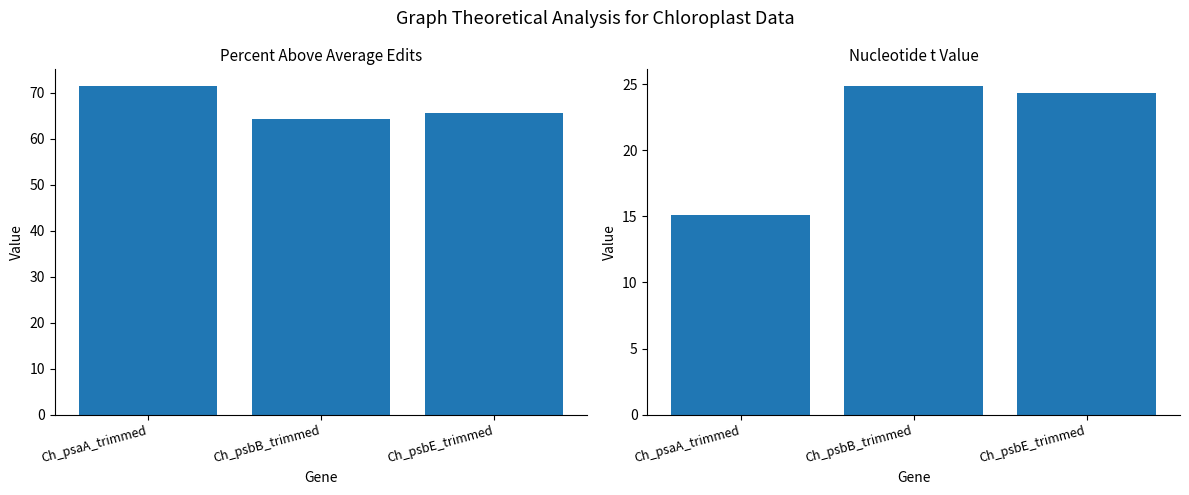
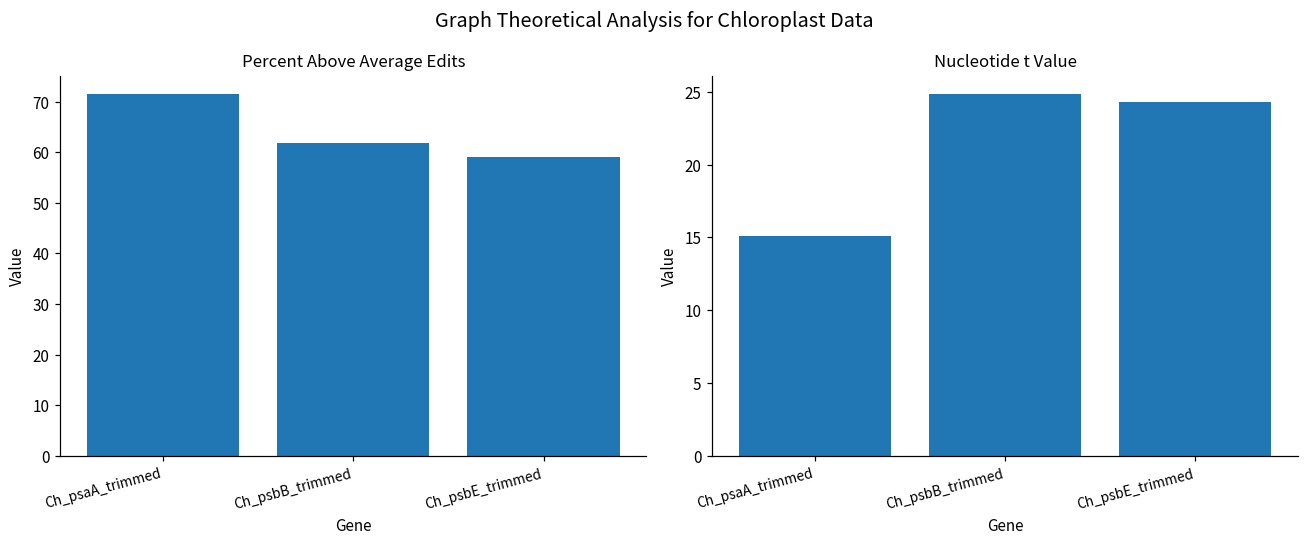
  {
    "Percent Above Average Edits": {
      "Ch_psaA_trimmed": 72,
-     "Ch_psbB_trimmed": 64,
-     "Ch_psbE_trimmed": 66
+     "Ch_psbB_trimmed": 62,
+     "Ch_psbE_trimmed": 59
    },
    "Nucleotide t Value": {
      "Ch_psaA_trimmed": 15.1,
      "Ch_psbB_trimmed": 24.9,
      "Ch_psbE_trimmed": 24.3
    }
  }
